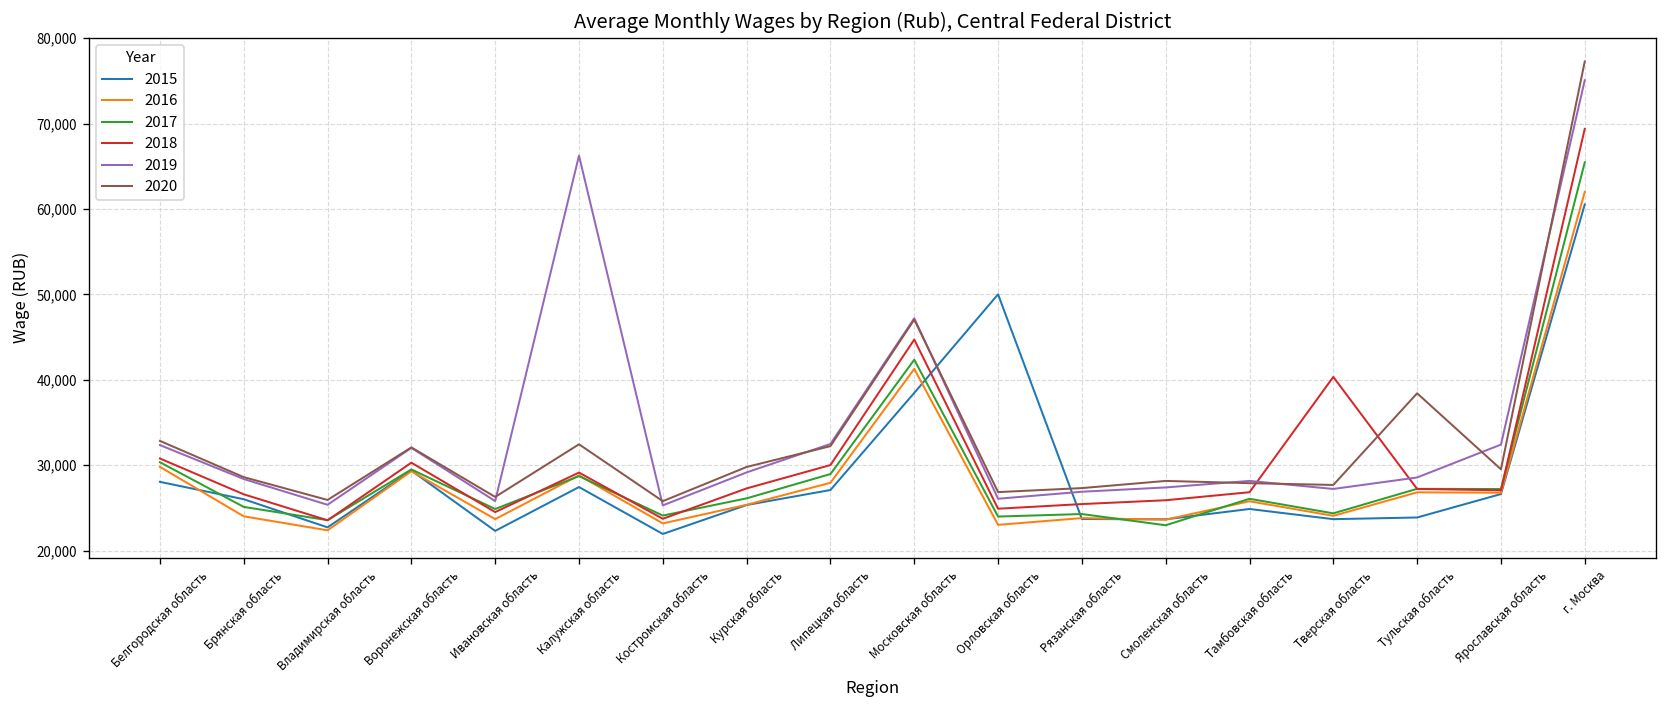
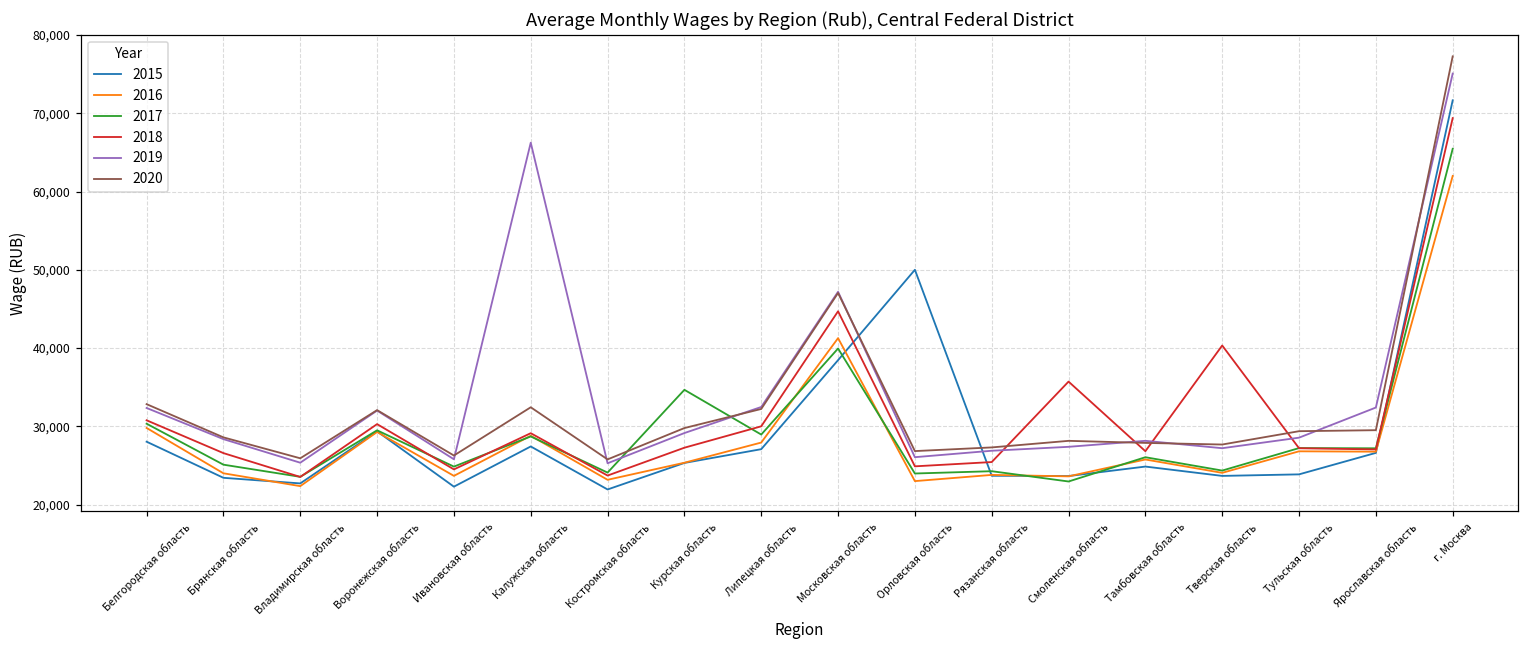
  {
    "2015": {
      "Белгородская область": "28,000",
-     "Брянская область": "26,000",
+     "Брянская область": "23,000",
      "Ивановская область": "22,000",
      "Калужская область": "27,000",
      "Костромская область": "22,000",
      "Липецкая область": "27,000",
      "Московская область": "38,000",
      "Орловская область": "50,000",
      "Тамбовская область": "25,000",
      "Тверская область": "24,000",
      "Тульская область": "24,000",
-     "г. Москва": "61,000"
+     "г. Москва": "72,000"
    },
    "2016": {
      "Белгородская область": "30,000",
      "Брянская область": "24,000",
      "Ивановская область": "24,000",
      "Костромская область": "23,000",
      "Липецкая область": "28,000",
      "Московская область": "41,000",
      "Орловская область": "23,000",
      "Тульская область": "27,000",
      "г. Москва": "62,000"
    },
    "2017": {
      "Белгородская область": "30,000",
      "Брянская область": "25,000",
      "Костромская область": "24,000",
-     "Курская область": "26,000",
+     "Курская область": "35,000",
      "Липецкая область": "29,000",
-     "Московская область": "42,000",
+     "Московская область": "40,000",
      "Орловская область": "24,000",
      "Рязанская область": "24,000",
      "Смоленская область": "23,000",
      "г. Москва": "65,000"
    },
    "2018": {
      "Белгородская область": "31,000",
      "Брянская область": "27,000",
      "Воронежская область": "30,000",
      "Костромская область": "24,000",
      "Курская область": "27,000",
      "Липецкая область": "30,000",
      "Московская область": "45,000",
      "Орловская область": "25,000",
      "Рязанская область": "25,000",
-     "Смоленская область": "26,000",
+     "Смоленская область": "36,000",
      "Тамбовская область": "27,000",
      "Тверская область": "40,000",
      "г. Москва": "69,000"
    },
    "2019": {
      "Белгородская область": "32,000",
      "Владимирская область": "25,000",
      "Ивановская область": "26,000",
      "Калужская область": "66,000",
      "Костромская область": "25,000",
      "Курская область": "29,000",
      "Орловская область": "26,000",
      "Рязанская область": "27,000",
      "Смоленская область": "27,000",
      "Тверская область": "27,000",
      "Тульская область": "29,000",
      "Ярославская область": "32,000",
      "г. Москва": "75,000"
    },
    "2020": {
      "Белгородская область": "33,000",
      "Владимирская область": "26,000",
      "Ивановская область": "26,000",
      "Калужская область": "32,000",
      "Костромская область": "26,000",
      "Курская область": "30,000",
      "Орловская область": "27,000",
      "Рязанская область": "27,000",
      "Смоленская область": "28,000",
      "Тверская область": "28,000",
-     "Тульская область": "38,000",
+     "Тульская область": "29,000",
      "Ярославская область": "30,000",
      "г. Москва": "77,000"
    }
  }
